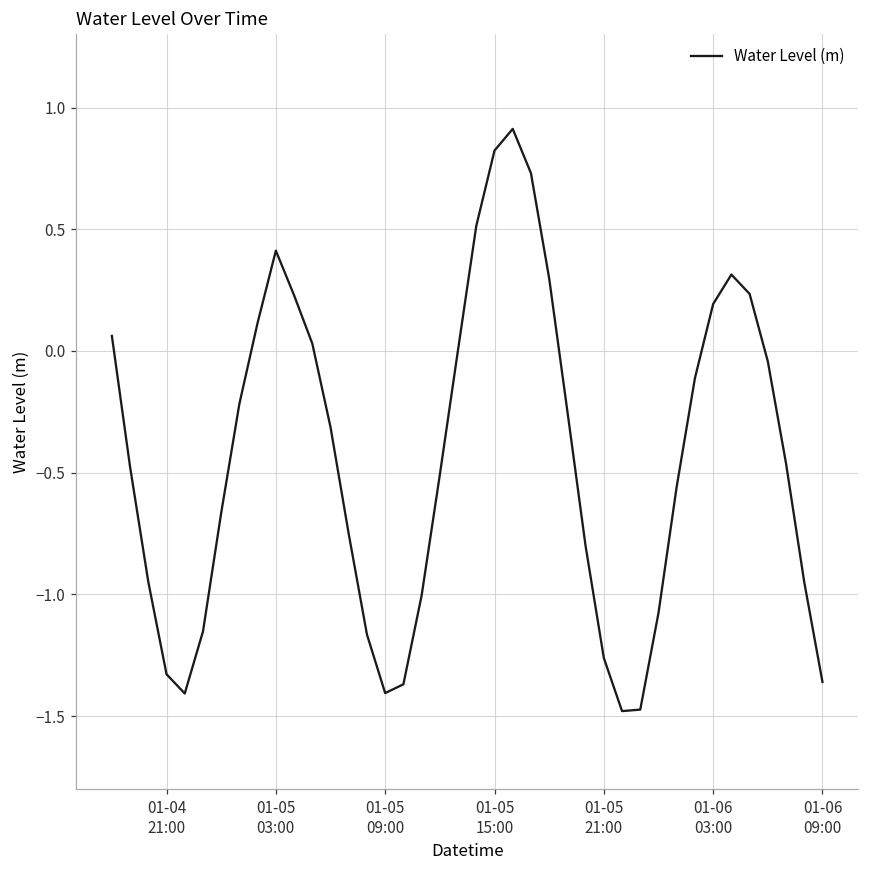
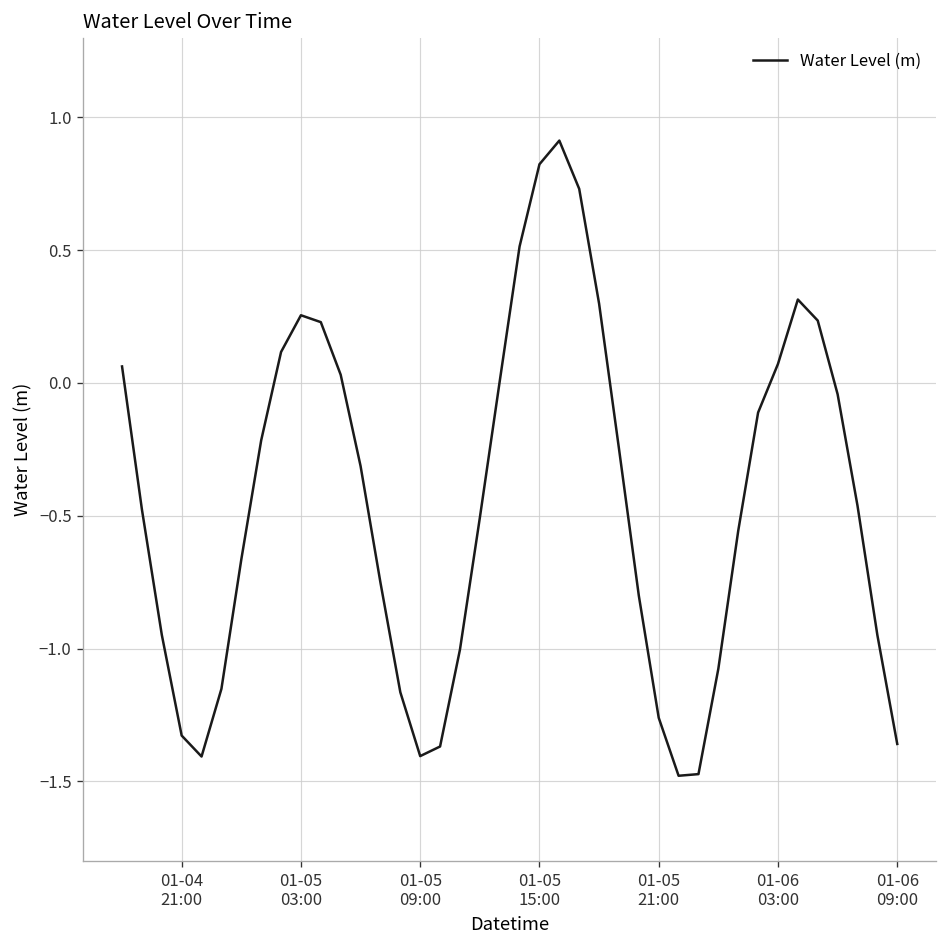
  {
    "01-04 21:00": -1.33,
-   "01-05 03:00": 0.41,
+   "01-05 03:00": 0.25,
    "01-05 09:00": -1.40,
    "01-05 15:00": 0.82,
    "01-05 21:00": -1.26,
-   "01-06 03:00": 0.19,
+   "01-06 03:00": 0.07,
    "01-06 09:00": -1.36
  }
